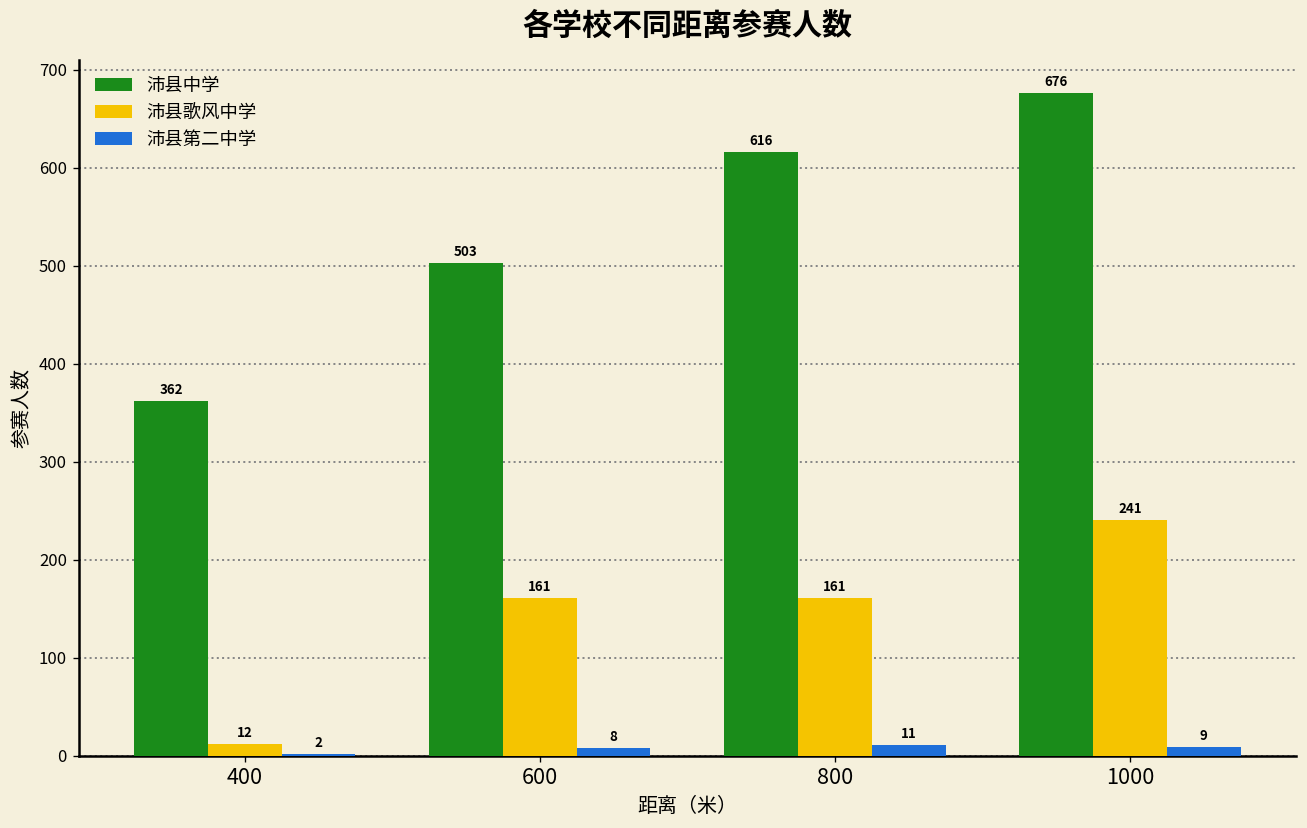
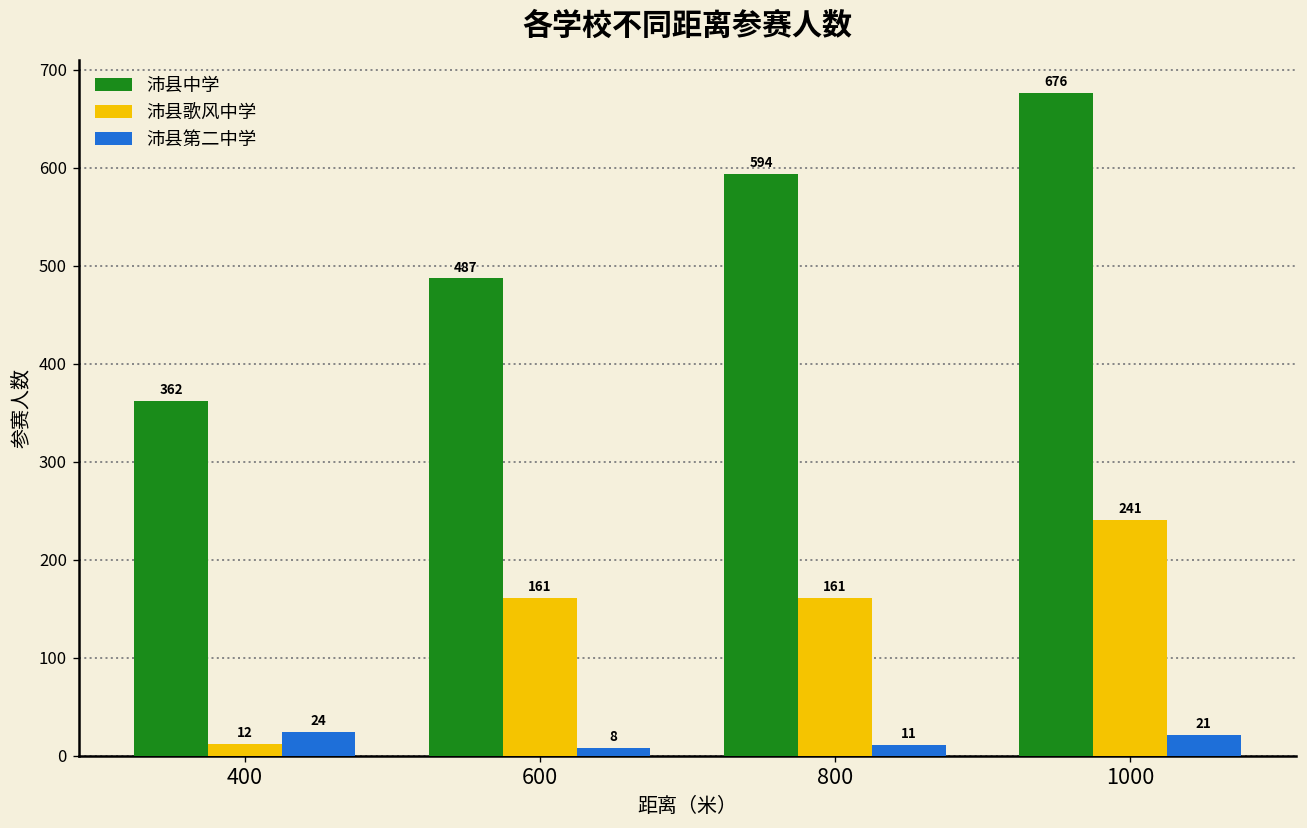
  {
    "沛县中学": {
      "400": 362,
-     "600": 503,
-     "800": 616,
+     "600": 487,
+     "800": 594,
      "1000": 676
    },
    "沛县歌风中学": {
      "400": 12,
      "600": 161,
      "800": 161,
      "1000": 241
    },
    "沛县第二中学": {
-     "400": 2,
+     "400": 24,
      "600": 8,
      "800": 11,
-     "1000": 9
+     "1000": 21
    }
  }
